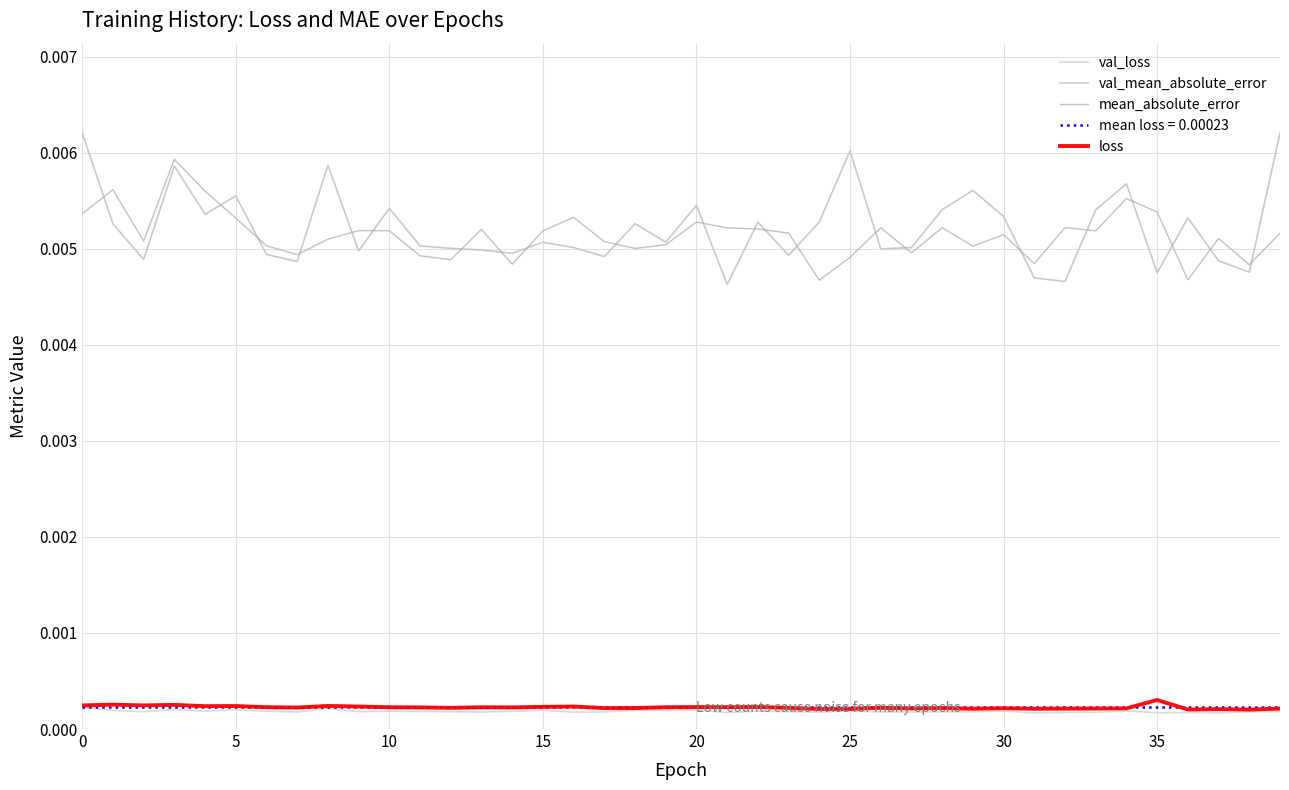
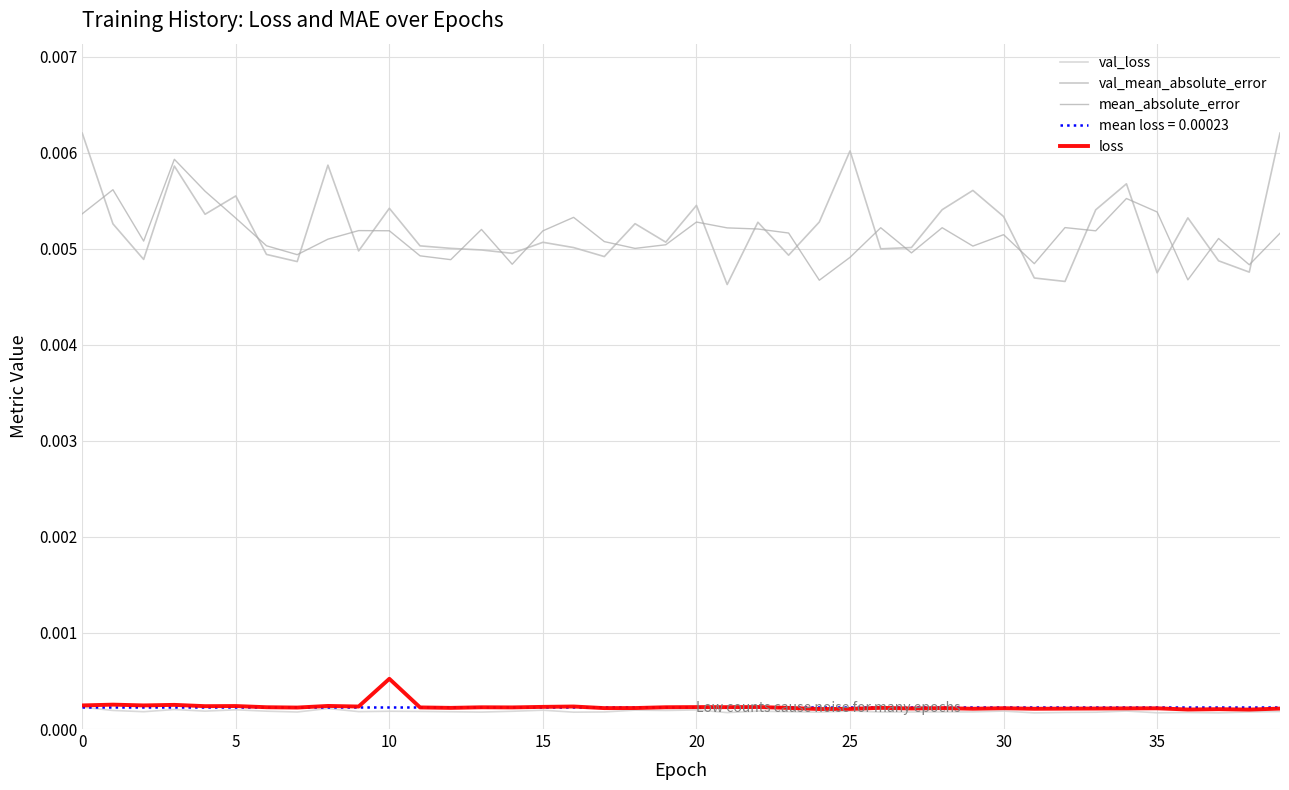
  {
    "loss": {
      "5": 0.0002,
-     "10": 0.0002,
+     "10": 0.0005,
      "15": 0.0002,
      "20": 0.0002,
      "30": 0.0002,
-     "35": 0.0003
+     "35": 0.0002
    }
  }
